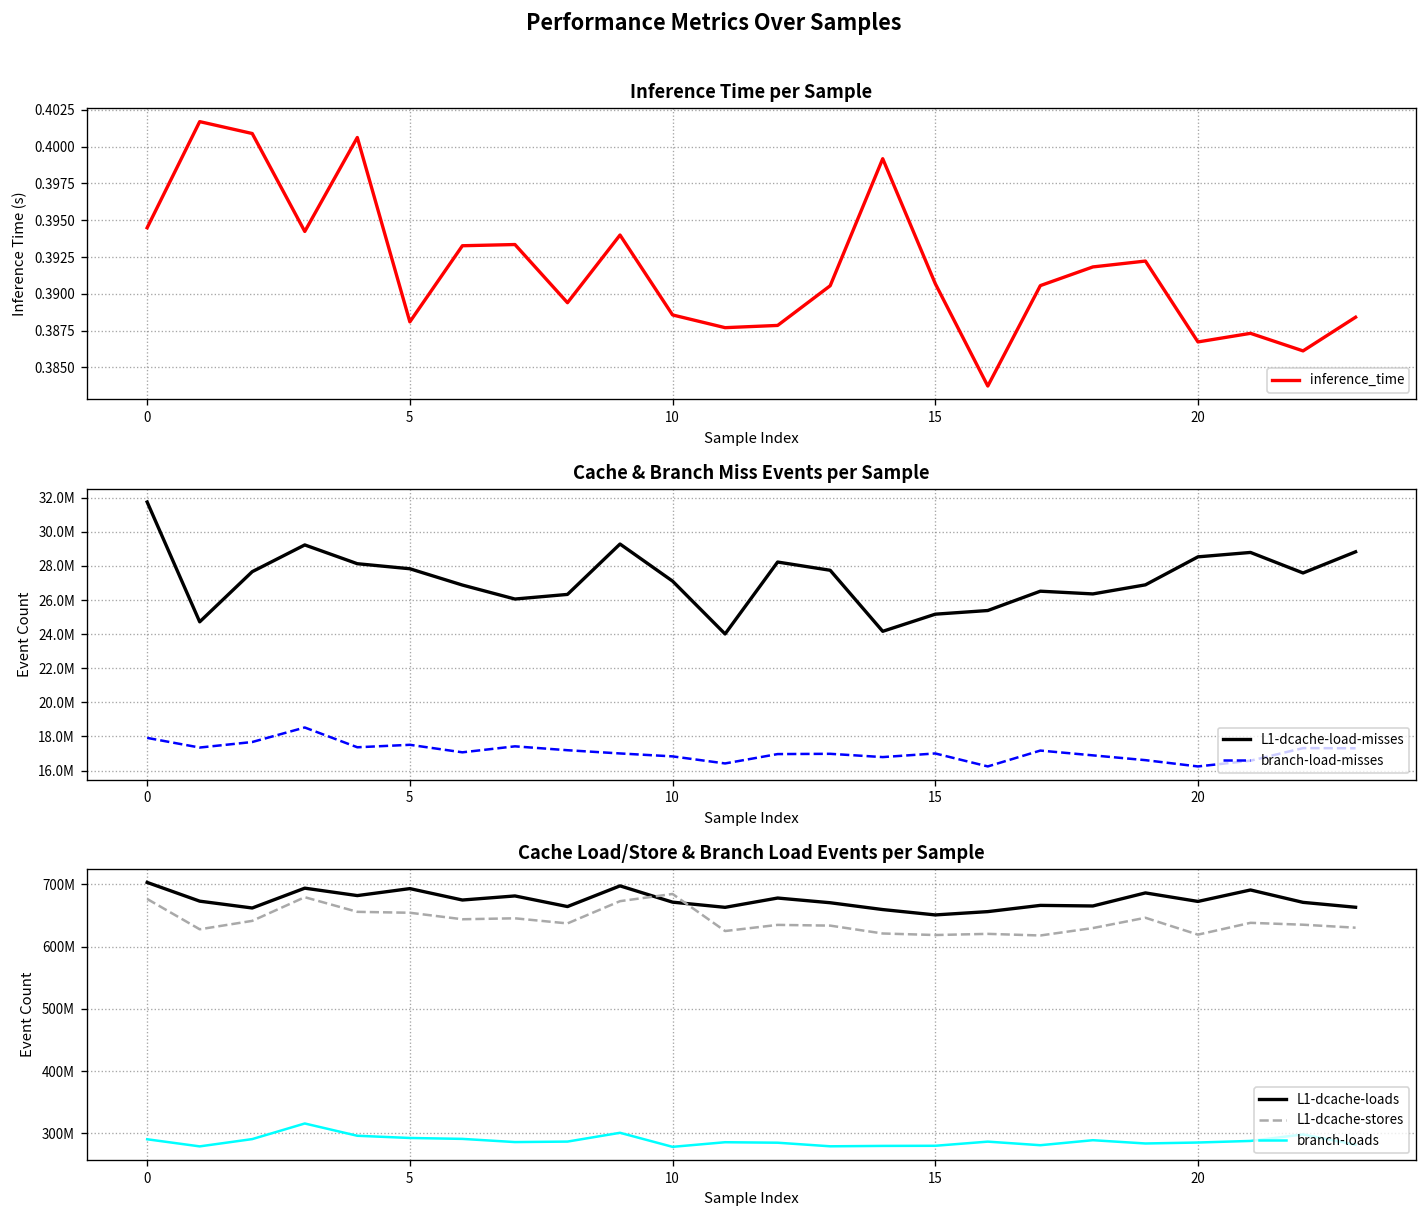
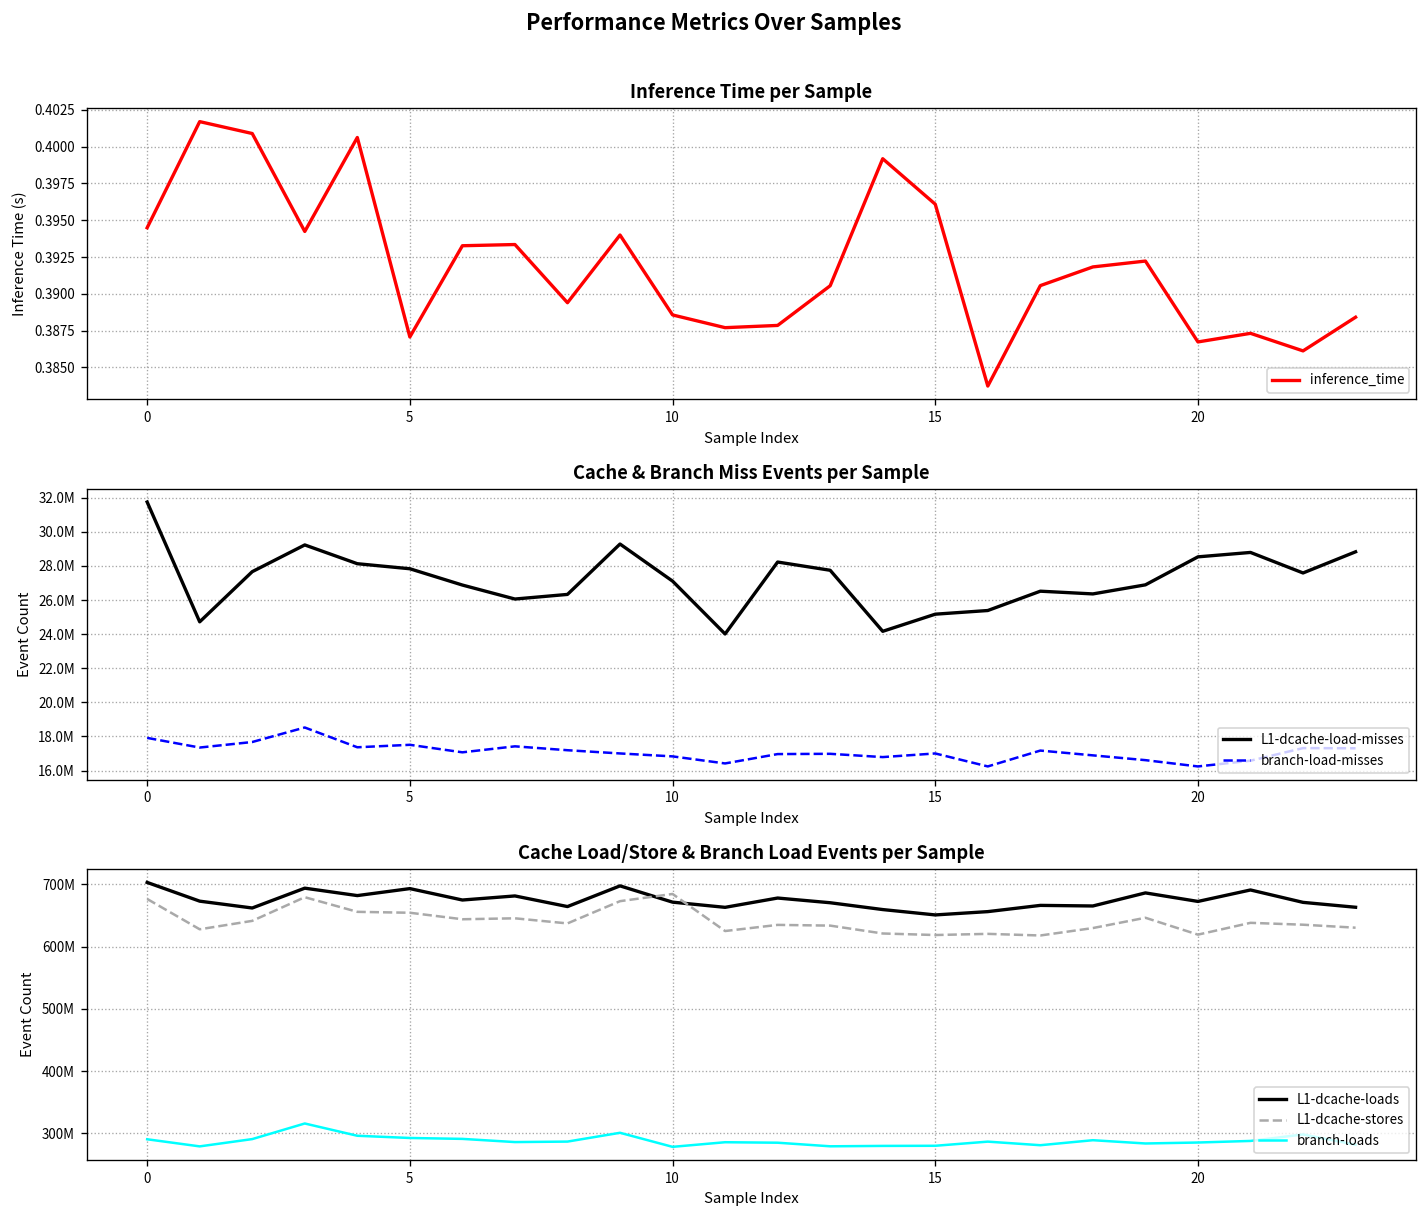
  {
    "Inference Time per Sample": {
      "0": 0.3945,
-     "5": 0.3881,
+     "5": 0.3871,
      "10": 0.3886,
-     "15": 0.3907,
+     "15": 0.3961,
      "20": 0.3867
    },
    "Cache & Branch Miss Events per Sample": {
      "L1-dcache-load-misses": {
        "0": 31800000,
        "5": 27800000,
        "10": 27100000,
        "15": 25200000,
        "20": 28500000
      },
      "branch-load-misses": {
        "0": 17900000,
        "5": 17500000,
        "10": 16800000,
        "15": 17000000,
        "20": 16200000
      }
    },
    "Cache Load/Store & Branch Load Events per Sample": {
      "L1-dcache-loads": {
        "0": 700000000,
        "5": 690000000,
        "10": 670000000,
        "15": 650000000,
        "20": 670000000
      },
      "L1-dcache-stores": {
        "0": 680000000,
        "5": 650000000,
        "10": 680000000,
        "15": 620000000,
        "20": 620000000
      },
      "branch-loads": {
        "0": 290000000,
        "5": 290000000,
        "10": 280000000,
        "15": 280000000,
        "20": 290000000
      }
    }
  }
